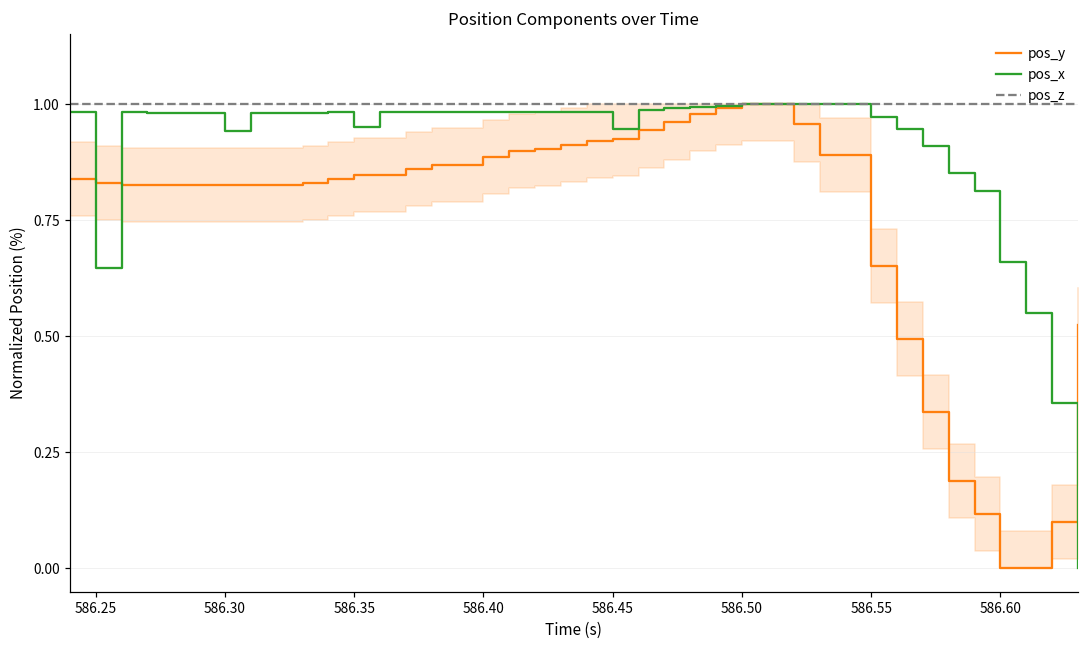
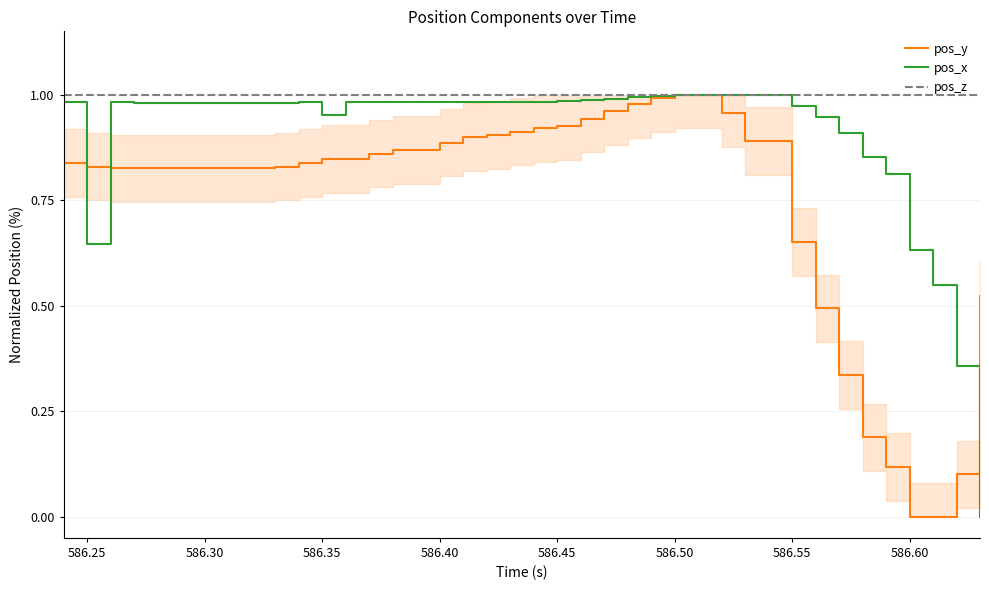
  {
    "pos_x": {
      "586.25": 0.65,
-     "586.30": 0.94,
+     "586.30": 0.98,
      "586.35": 0.95,
      "586.40": 0.98,
-     "586.45": 0.95,
-     "586.60": 0.66
+     "586.45": 0.99,
+     "586.60": 0.63
    },
    "pos_z": {
      "586.25": 1.00,
      "586.30": 1.00,
      "586.35": 1.00,
      "586.40": 1.00,
      "586.55": 1.00,
      "586.60": 1.00
    }
  }
